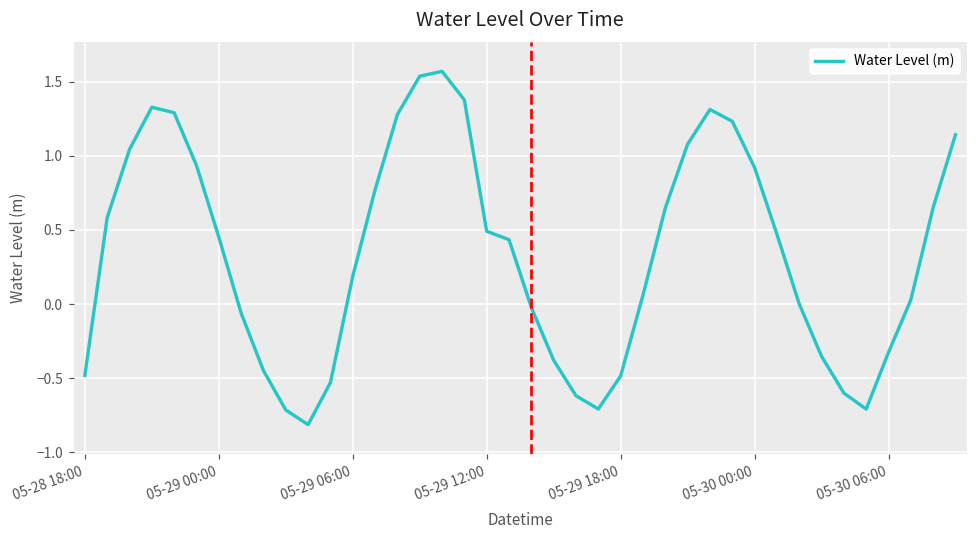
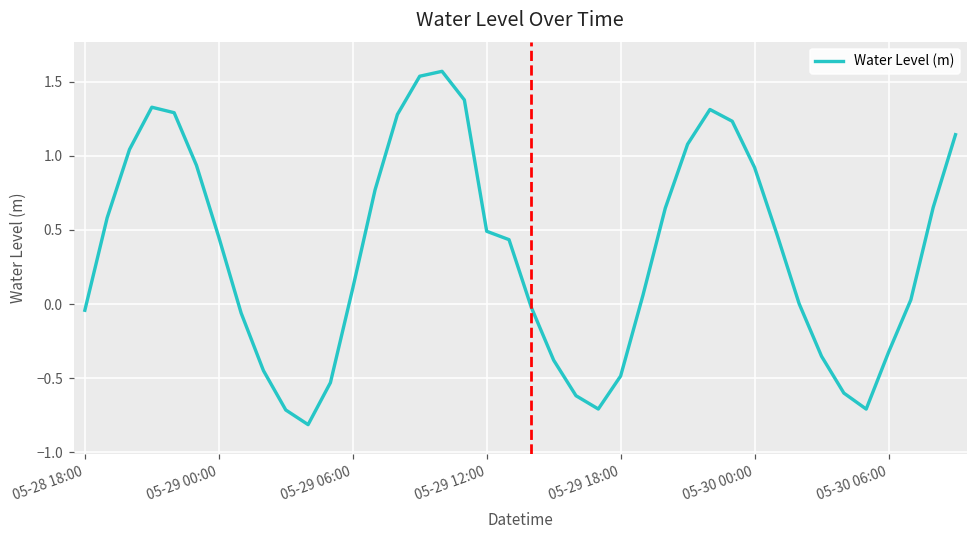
  {
-   "05-28 18:00": -0.48,
+   "05-28 18:00": -0.04,
    "05-29 00:00": 0.45,
-   "05-29 06:00": 0.19,
+   "05-29 06:00": 0.11,
    "05-29 12:00": 0.49,
    "05-29 18:00": -0.49,
    "05-30 00:00": 0.92,
    "05-30 06:00": -0.33
  }
